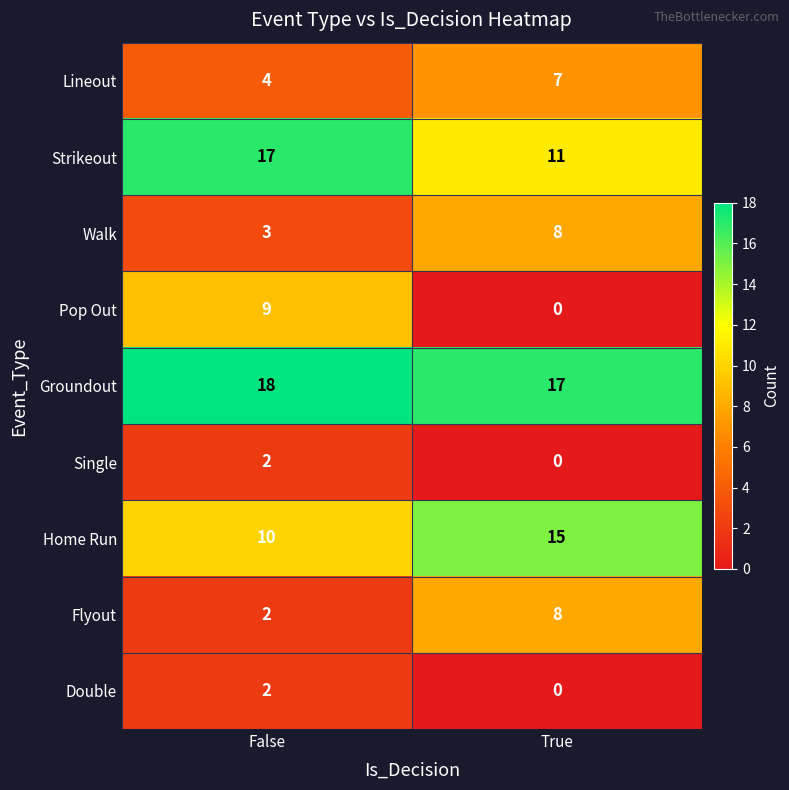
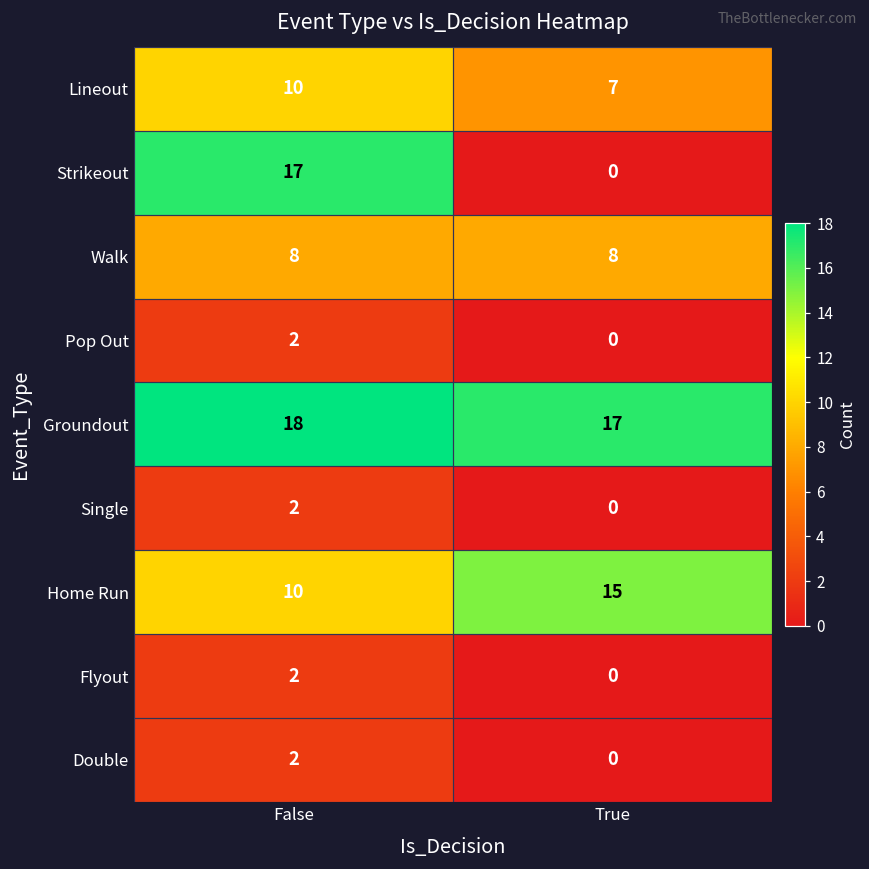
  {
    "Lineout": {
-     "False": 4,
+     "False": 10,
      "True": 7
    },
    "Strikeout": {
      "False": 17,
-     "True": 11
+     "True": 0
    },
    "Walk": {
-     "False": 3,
+     "False": 8,
      "True": 8
    },
    "Pop Out": {
-     "False": 9,
+     "False": 2,
      "True": 0
    },
    "Groundout": {
      "False": 18,
      "True": 17
    },
    "Single": {
      "False": 2,
      "True": 0
    },
    "Home Run": {
      "False": 10,
      "True": 15
    },
    "Flyout": {
      "False": 2,
-     "True": 8
+     "True": 0
    },
    "Double": {
      "False": 2,
      "True": 0
    }
  }
